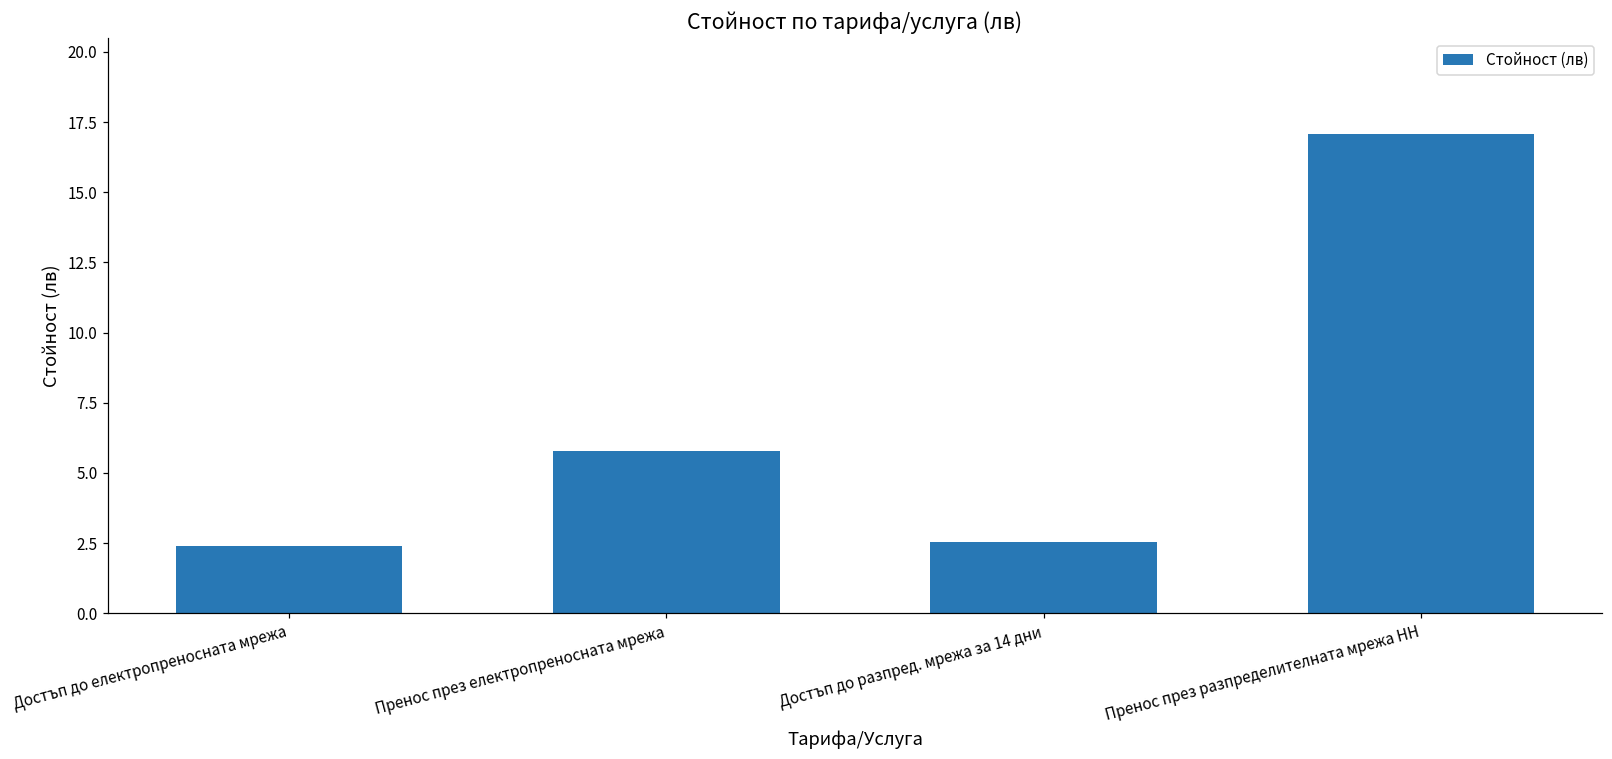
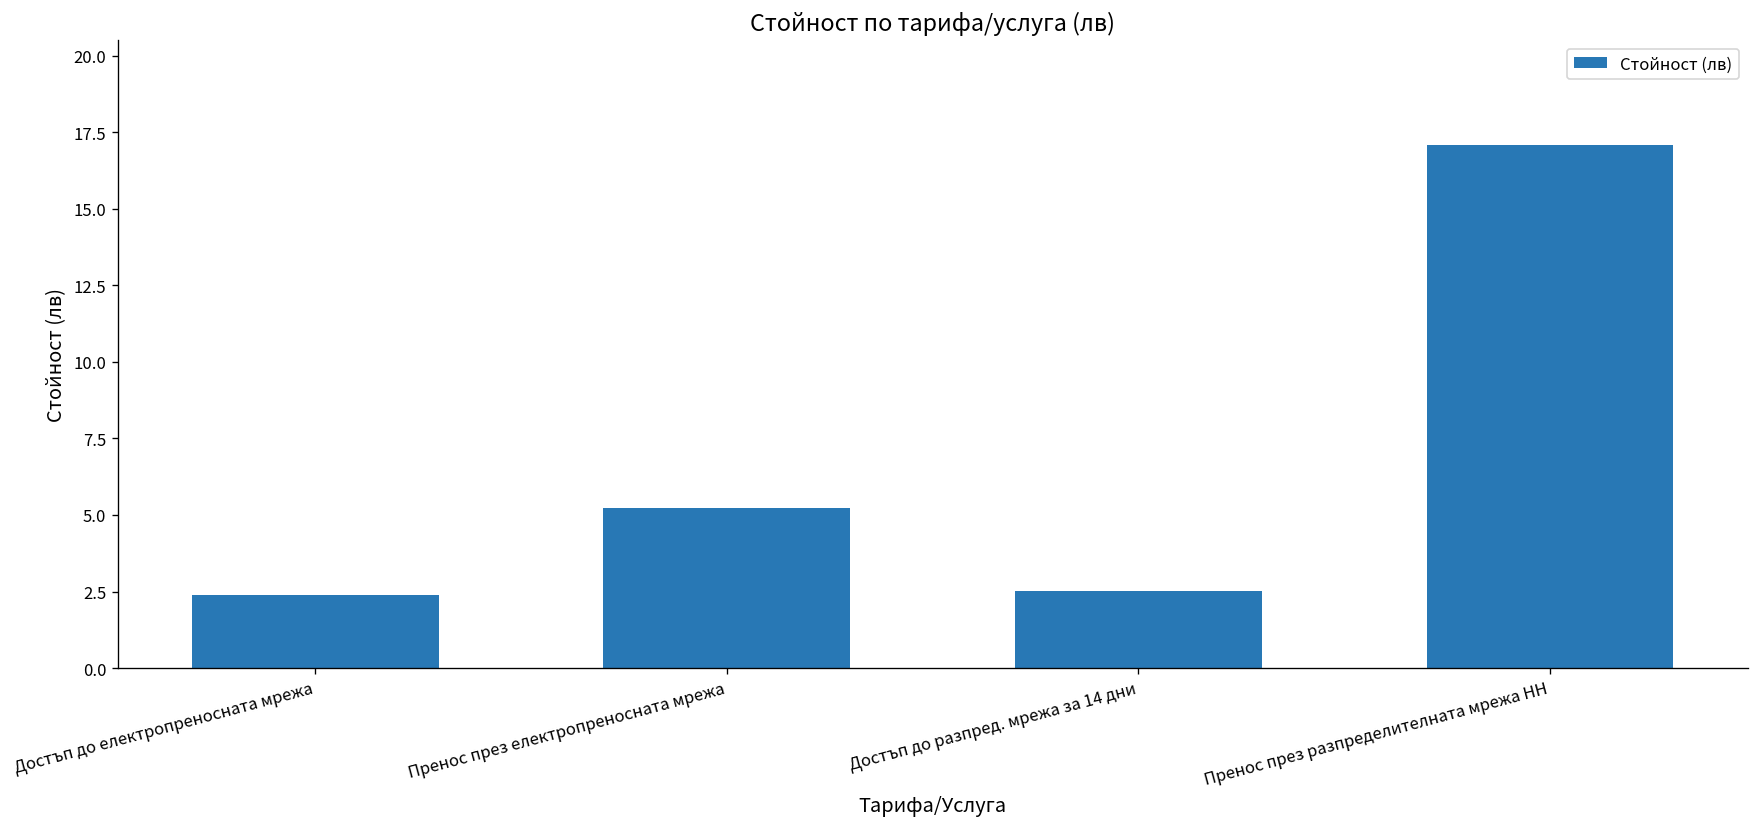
  {
    "Достъп до електропреносната мрежа": 2.4,
-   "Пренос през електропреносната мрежа": 5.8,
+   "Пренос през електропреносната мрежа": 5.2,
    "Достъп до разпред. мрежа за 14 дни": 2.5,
    "Пренос през разпределителната мрежа НН": 17.1
  }
